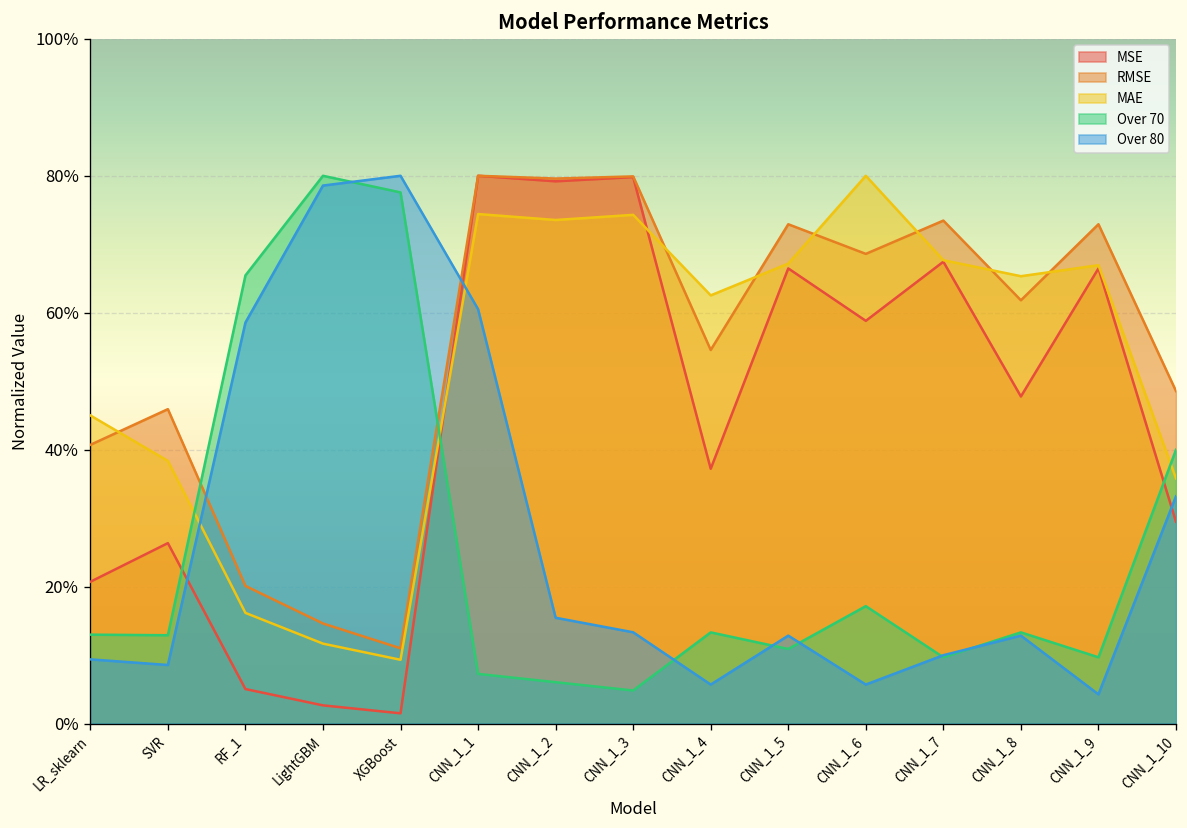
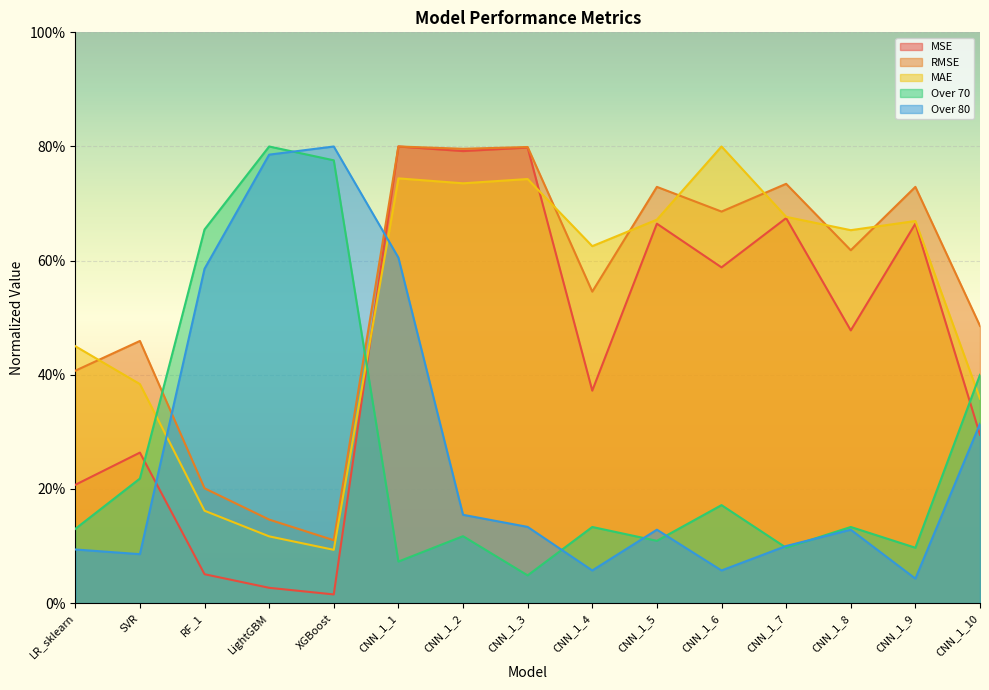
  {
    "Over 70": {
      "LR_sklearn": "13%",
-     "SVR": "13%",
+     "SVR": "22%",
      "RF_1": "65%",
      "LightGBM": "80%",
      "XGBoost": "78%",
      "CNN_1_1": "7%",
-     "CNN_1_2": "6%",
+     "CNN_1_2": "12%",
      "CNN_1_3": "5%",
      "CNN_1_4": "13%",
      "CNN_1_5": "11%",
      "CNN_1_6": "17%",
      "CNN_1_8": "13%",
      "CNN_1_9": "10%",
      "CNN_1_10": "40%"
    },
    "Over 80": {
      "LR_sklearn": "9%",
      "SVR": "9%",
      "RF_1": "59%",
      "LightGBM": "79%",
      "XGBoost": "80%",
      "CNN_1_1": "61%",
      "CNN_1_2": "15%",
      "CNN_1_3": "13%",
      "CNN_1_4": "6%",
      "CNN_1_5": "13%",
      "CNN_1_6": "6%",
      "CNN_1_8": "13%",
      "CNN_1_9": "4%",
-     "CNN_1_10": "33%"
+     "CNN_1_10": "31%"
    }
  }
